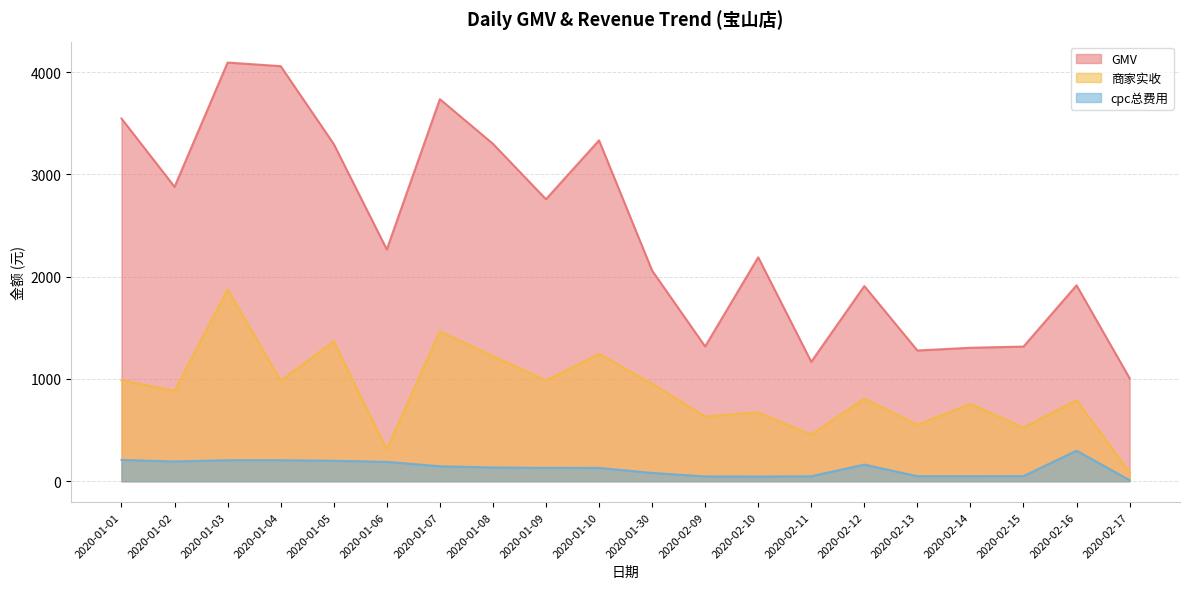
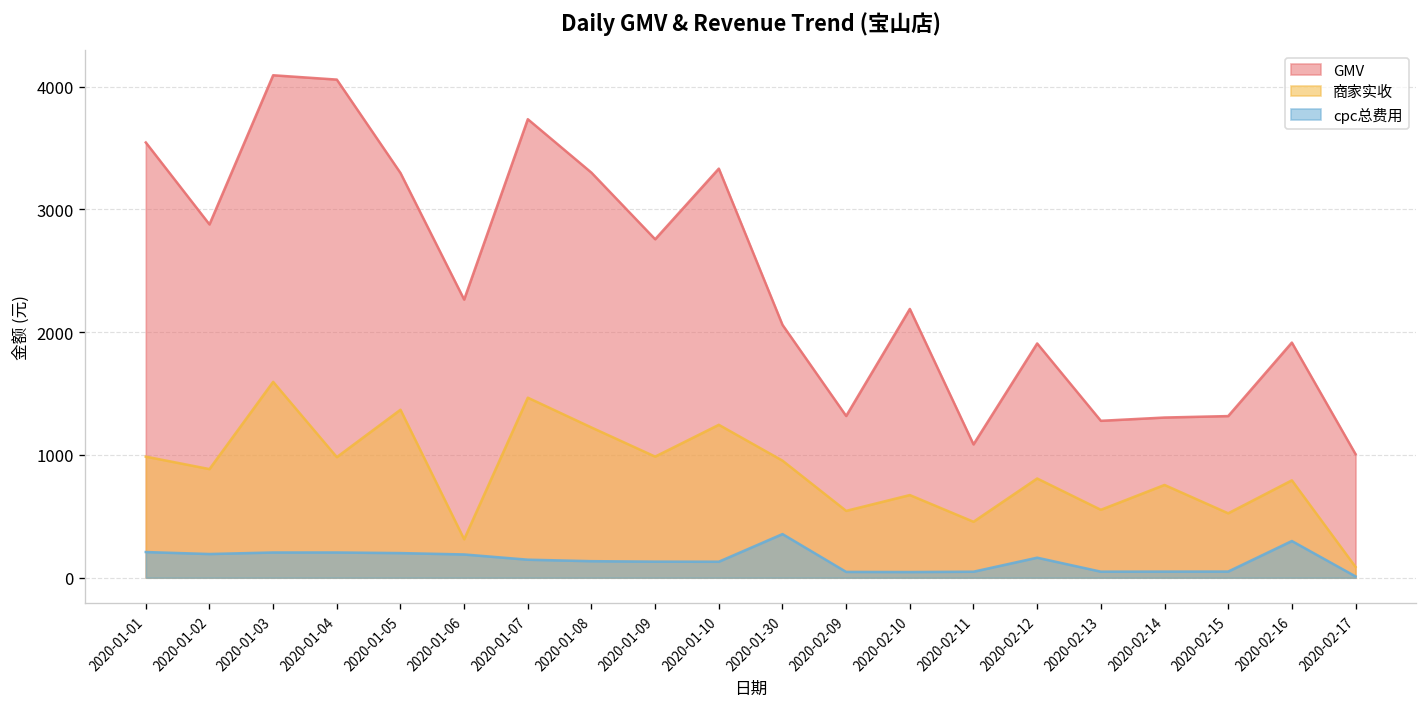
  {
    "GMV": {
      "2020-01-01": 3550,
      "2020-01-02": 2880,
      "2020-01-03": 4090,
      "2020-01-04": 4060,
      "2020-01-05": 3300,
      "2020-01-06": 2270,
      "2020-01-07": 3740,
      "2020-01-08": 3300,
      "2020-01-09": 2760,
      "2020-01-10": 3330,
      "2020-01-30": 2060,
      "2020-02-09": 1320,
      "2020-02-10": 2190,
-     "2020-02-11": 1170,
+     "2020-02-11": 1090,
      "2020-02-12": 1910,
      "2020-02-13": 1280,
      "2020-02-14": 1300,
      "2020-02-15": 1320,
      "2020-02-16": 1920,
      "2020-02-17": 1010
    },
    "商家实收": {
      "2020-01-01": 990,
      "2020-01-02": 880,
-     "2020-01-03": 1880,
+     "2020-01-03": 1600,
      "2020-01-04": 980,
      "2020-01-05": 1370,
      "2020-01-06": 310,
      "2020-01-07": 1470,
      "2020-01-08": 1220,
      "2020-01-09": 990,
      "2020-01-10": 1250,
      "2020-01-30": 950,
-     "2020-02-09": 630,
+     "2020-02-09": 540,
      "2020-02-10": 670,
      "2020-02-11": 460,
      "2020-02-12": 810,
      "2020-02-13": 550,
      "2020-02-14": 760,
      "2020-02-15": 520,
      "2020-02-16": 790,
      "2020-02-17": 90
    },
    "cpc总费用": {
      "2020-01-01": 210,
      "2020-01-02": 190,
      "2020-01-03": 210,
      "2020-01-04": 210,
      "2020-01-05": 200,
      "2020-01-06": 190,
      "2020-01-07": 150,
      "2020-01-08": 130,
      "2020-01-09": 130,
      "2020-01-10": 130,
-     "2020-01-30": 80,
+     "2020-01-30": 360,
      "2020-02-09": 50,
      "2020-02-10": 50,
      "2020-02-11": 50,
      "2020-02-12": 160,
      "2020-02-13": 50,
      "2020-02-14": 50,
      "2020-02-15": 50,
      "2020-02-16": 300,
      "2020-02-17": 10
    }
  }
